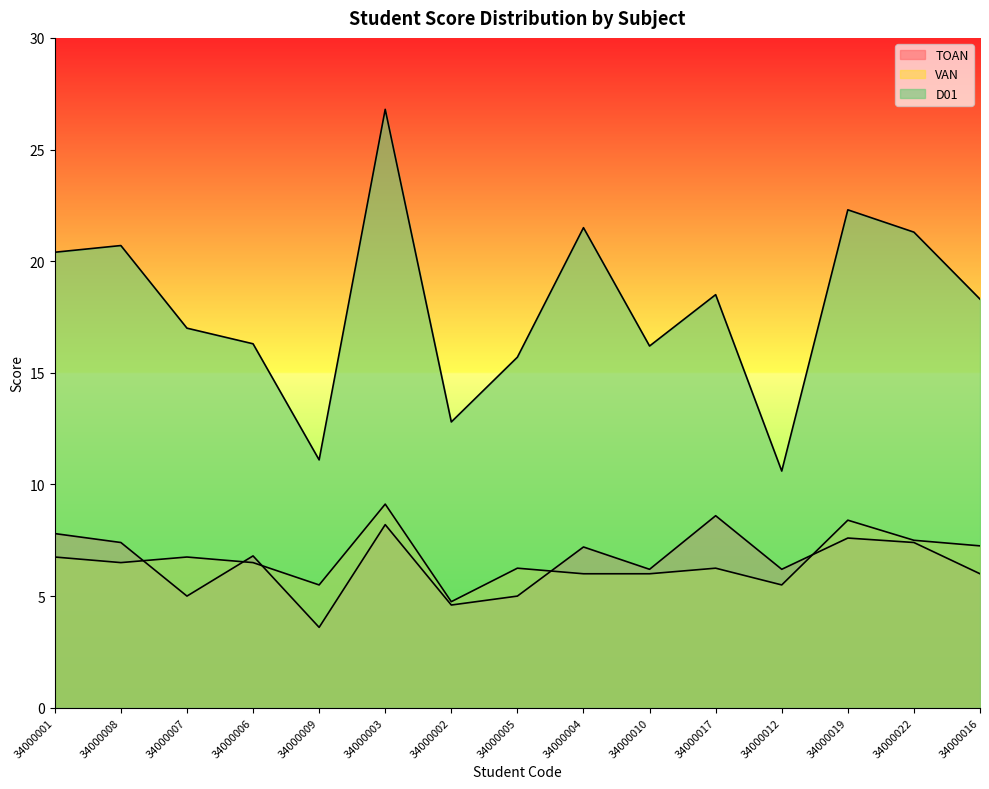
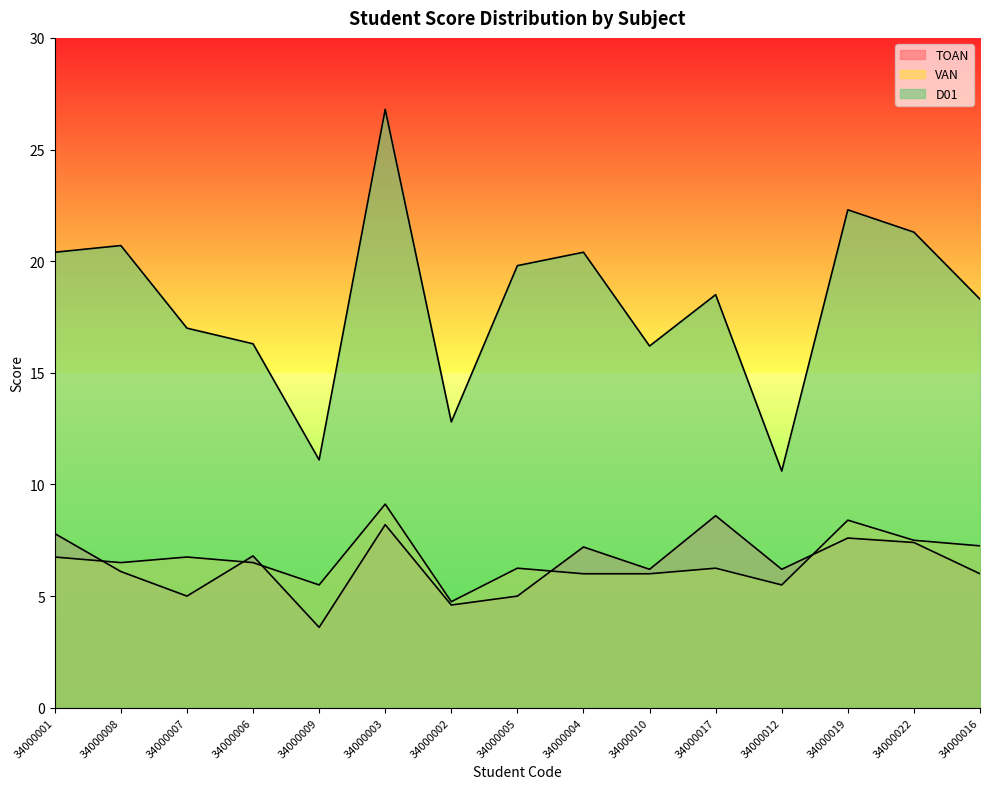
  {
    "TOAN": {
      "34000001": 7.8,
-     "34000008": 7.4,
+     "34000008": 6.1,
      "34000007": 5.0,
      "34000006": 6.8,
      "34000009": 3.6,
      "34000003": 8.2,
      "34000002": 4.6,
      "34000005": 5.0,
      "34000004": 7.2,
      "34000010": 6.2,
      "34000017": 8.6,
      "34000012": 6.2,
      "34000019": 7.6,
      "34000016": 6.0
    },
    "VAN": {
      "34000001": 6.8,
      "34000008": 6.5,
      "34000007": 6.8,
      "34000006": 6.5,
      "34000009": 5.5,
      "34000003": 9.1,
      "34000002": 4.8,
      "34000005": 6.3,
      "34000004": 6.0,
      "34000010": 6.0,
      "34000017": 6.3,
      "34000012": 5.5,
      "34000019": 8.4,
      "34000016": 7.3
    },
    "D01": {
      "34000001": 20.4,
      "34000008": 20.7,
      "34000007": 17.0,
      "34000006": 16.3,
      "34000009": 11.1,
      "34000003": 26.8,
      "34000002": 12.8,
-     "34000005": 15.7,
-     "34000004": 21.5,
+     "34000005": 19.8,
+     "34000004": 20.4,
      "34000010": 16.2,
      "34000017": 18.5,
      "34000012": 10.6,
      "34000019": 22.3,
      "34000022": 21.3,
      "34000016": 18.3
    }
  }
